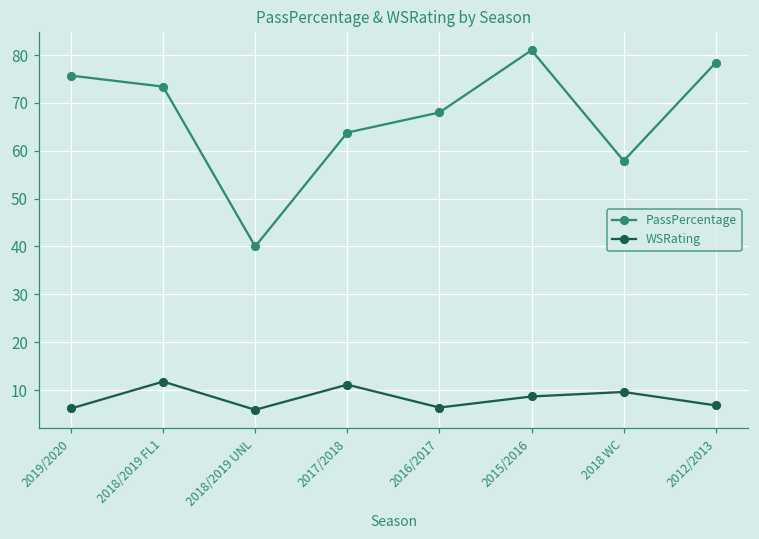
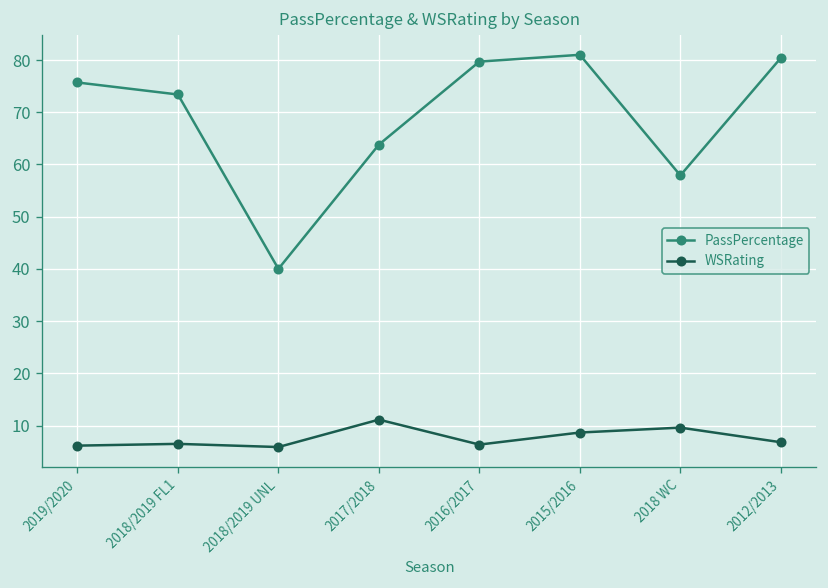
  {
    "PassPercentage": {
      "2019/2020": 76,
      "2018/2019 FL1": 73,
      "2018/2019 UNL": 40,
      "2017/2018": 64,
-     "2016/2017": 68,
+     "2016/2017": 80,
      "2015/2016": 81,
      "2018 WC": 58,
-     "2012/2013": 78
+     "2012/2013": 80
    },
    "WSRating": {
      "2019/2020": 6,
-     "2018/2019 FL1": 12,
+     "2018/2019 FL1": 6,
      "2018/2019 UNL": 6,
      "2017/2018": 11,
      "2016/2017": 6,
      "2015/2016": 9,
      "2018 WC": 10,
      "2012/2013": 7
    }
  }
